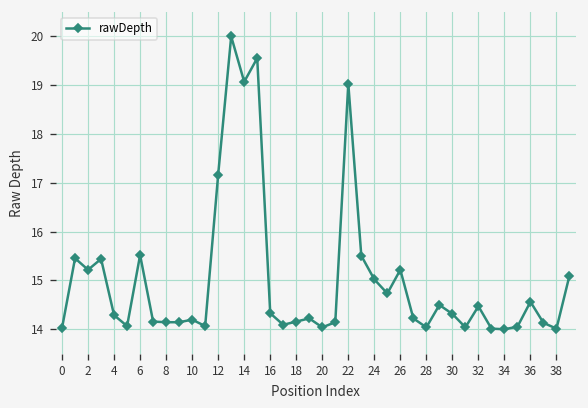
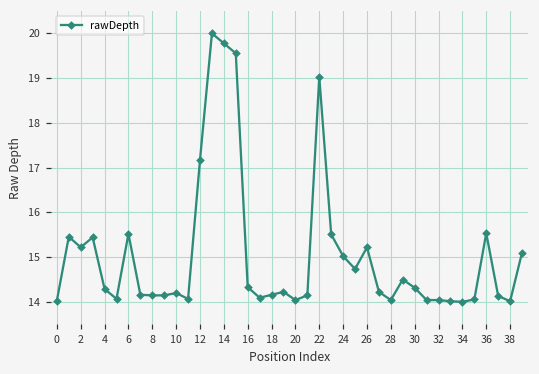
  {
    "0": 14.0,
    "2": 15.2,
    "4": 14.3,
    "6": 15.5,
    "8": 14.1,
    "10": 14.2,
    "12": 17.2,
-   "14": 19.1,
+   "14": 19.8,
    "16": 14.3,
    "18": 14.2,
    "20": 14.0,
    "22": 19.0,
    "24": 15.0,
    "26": 15.2,
    "28": 14.0,
    "30": 14.3,
-   "32": 14.5,
+   "32": 14.0,
    "34": 14.0,
-   "36": 14.6,
+   "36": 15.5,
    "38": 14.0
  }
